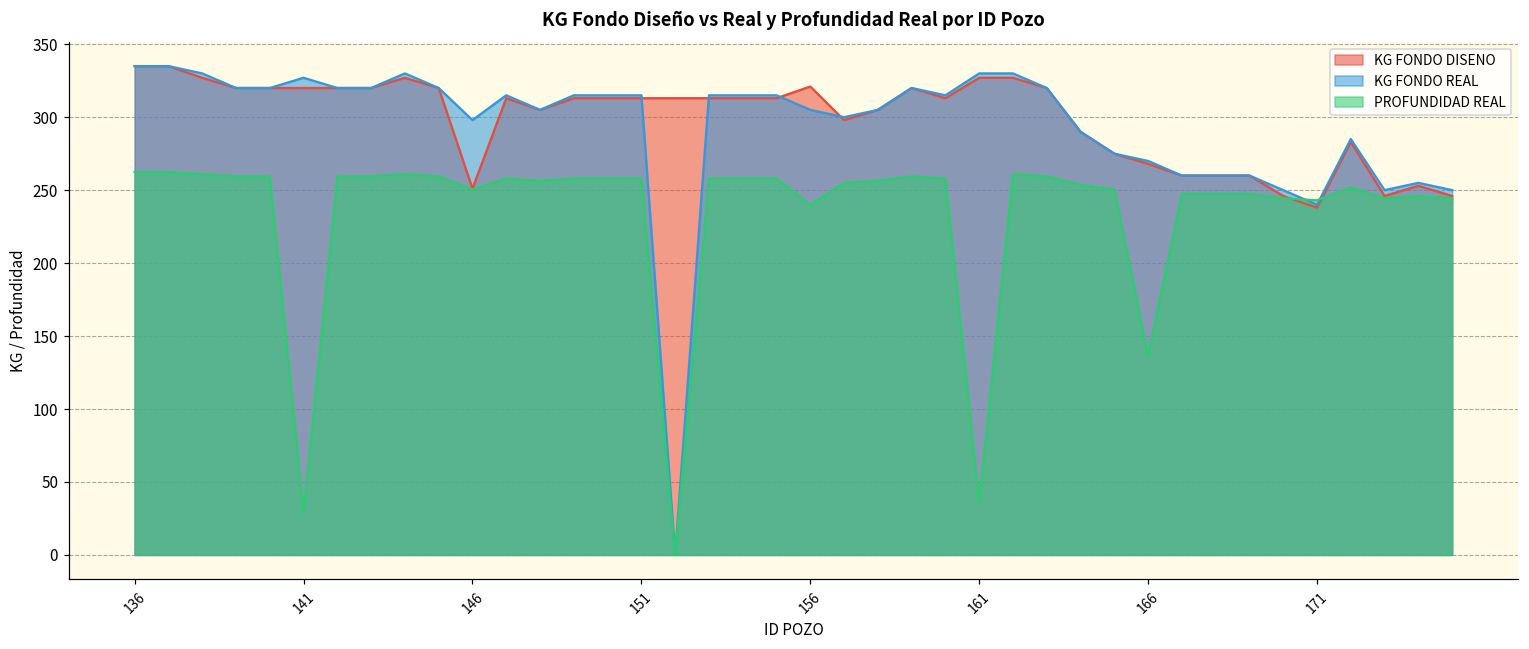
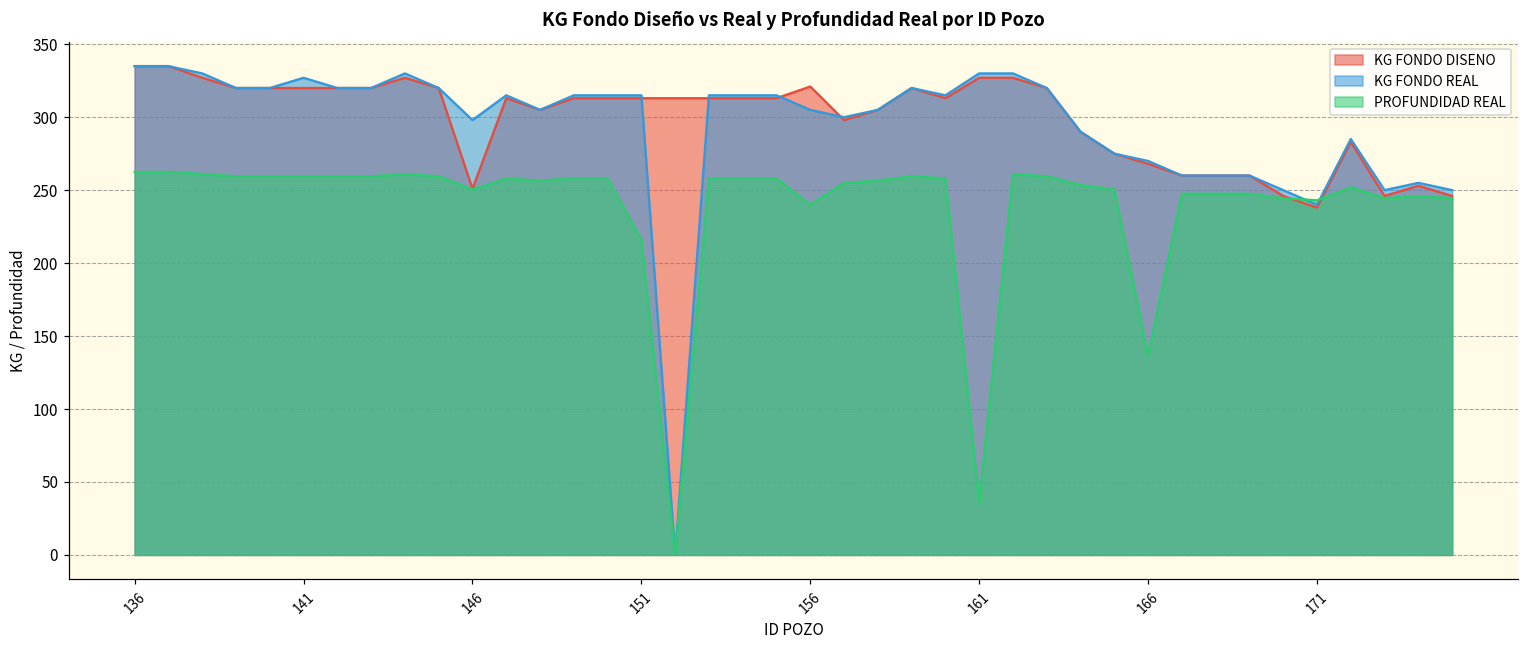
  {
    "KG FONDO DISENO": {
      "141": 320,
      "151": 313,
      "156": 321,
      "161": 327,
      "166": 268,
      "171": 238
    },
    "KG FONDO REAL": {
      "141": 327,
      "146": 298,
      "151": 315,
      "156": 305,
      "161": 330,
      "166": 270,
      "171": 240
    },
    "PROFUNDIDAD REAL": {
      "136": 263,
-     "141": 29,
-     "151": 258,
+     "141": 260,
+     "151": 216,
      "156": 240,
      "161": 36,
      "166": 137,
      "171": 243
    }
  }
